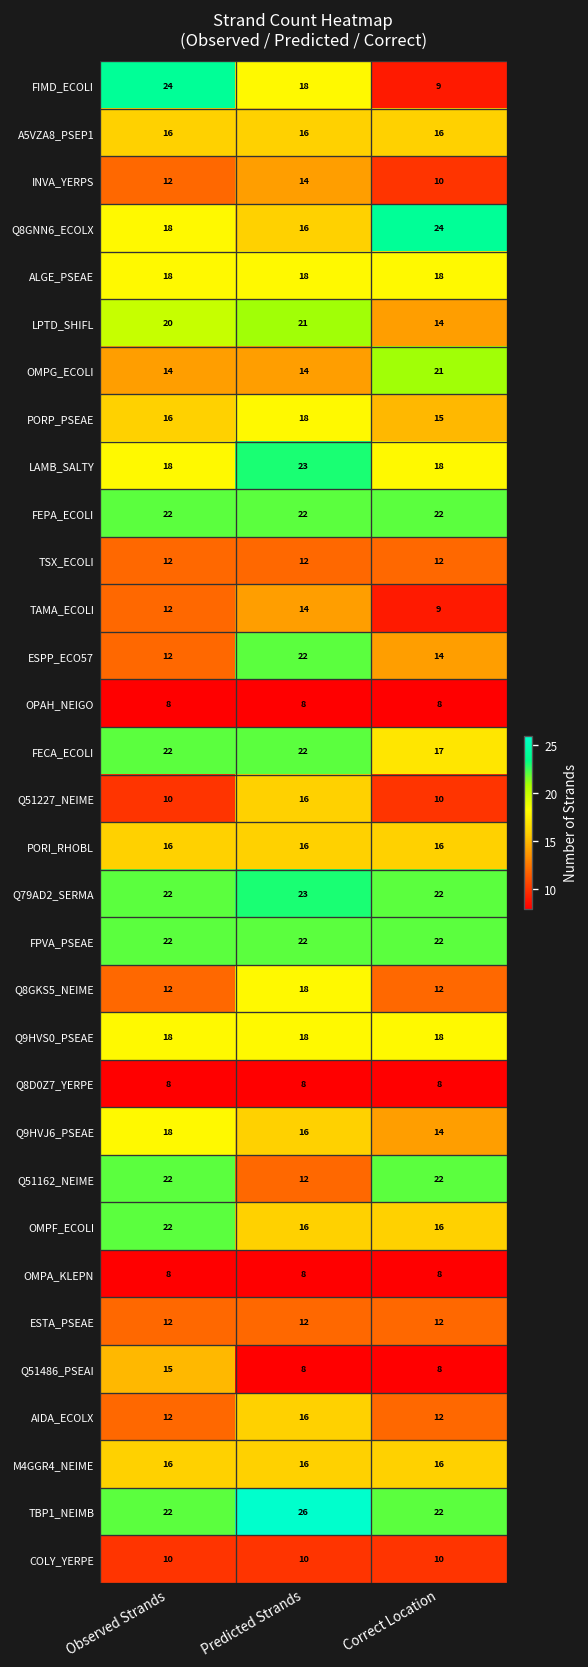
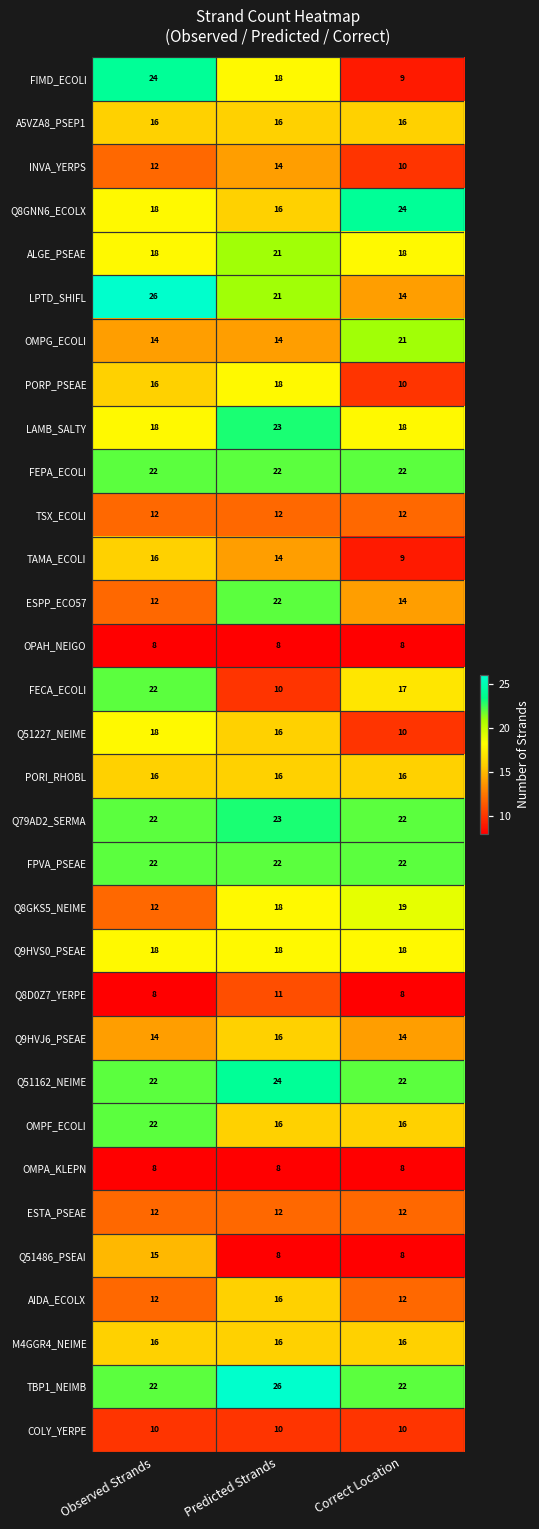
  {
    "FIMD_ECOLI": {
      "Observed Strands": 24,
      "Predicted Strands": 18,
      "Correct Location": 9
    },
    "A5VZA8_PSEP1": {
      "Observed Strands": 16,
      "Predicted Strands": 16,
      "Correct Location": 16
    },
    "INVA_YERPS": {
      "Observed Strands": 12,
      "Predicted Strands": 14,
      "Correct Location": 10
    },
    "Q8GNN6_ECOLX": {
      "Observed Strands": 18,
      "Predicted Strands": 16,
      "Correct Location": 24
    },
    "ALGE_PSEAE": {
      "Observed Strands": 18,
-     "Predicted Strands": 18,
+     "Predicted Strands": 21,
      "Correct Location": 18
    },
    "LPTD_SHIFL": {
-     "Observed Strands": 20,
+     "Observed Strands": 26,
      "Predicted Strands": 21,
      "Correct Location": 14
    },
    "OMPG_ECOLI": {
      "Observed Strands": 14,
      "Predicted Strands": 14,
      "Correct Location": 21
    },
    "PORP_PSEAE": {
      "Observed Strands": 16,
      "Predicted Strands": 18,
-     "Correct Location": 15
+     "Correct Location": 10
    },
    "LAMB_SALTY": {
      "Observed Strands": 18,
      "Predicted Strands": 23,
      "Correct Location": 18
    },
    "FEPA_ECOLI": {
      "Observed Strands": 22,
      "Predicted Strands": 22,
      "Correct Location": 22
    },
    "TSX_ECOLI": {
      "Observed Strands": 12,
      "Predicted Strands": 12,
      "Correct Location": 12
    },
    "TAMA_ECOLI": {
-     "Observed Strands": 12,
+     "Observed Strands": 16,
      "Predicted Strands": 14,
      "Correct Location": 9
    },
    "ESPP_ECO57": {
      "Observed Strands": 12,
      "Predicted Strands": 22,
      "Correct Location": 14
    },
    "OPAH_NEIGO": {
      "Observed Strands": 8,
      "Predicted Strands": 8,
      "Correct Location": 8
    },
    "FECA_ECOLI": {
      "Observed Strands": 22,
-     "Predicted Strands": 22,
+     "Predicted Strands": 10,
      "Correct Location": 17
    },
    "Q51227_NEIME": {
-     "Observed Strands": 10,
+     "Observed Strands": 18,
      "Predicted Strands": 16,
      "Correct Location": 10
    },
    "PORI_RHOBL": {
      "Observed Strands": 16,
      "Predicted Strands": 16,
      "Correct Location": 16
    },
    "Q79AD2_SERMA": {
      "Observed Strands": 22,
      "Predicted Strands": 23,
      "Correct Location": 22
    },
    "FPVA_PSEAE": {
      "Observed Strands": 22,
      "Predicted Strands": 22,
      "Correct Location": 22
    },
    "Q8GKS5_NEIME": {
      "Observed Strands": 12,
      "Predicted Strands": 18,
-     "Correct Location": 12
+     "Correct Location": 19
    },
    "Q9HVS0_PSEAE": {
      "Observed Strands": 18,
      "Predicted Strands": 18,
      "Correct Location": 18
    },
    "Q8D0Z7_YERPE": {
      "Observed Strands": 8,
-     "Predicted Strands": 8,
+     "Predicted Strands": 11,
      "Correct Location": 8
    },
    "Q9HVJ6_PSEAE": {
-     "Observed Strands": 18,
+     "Observed Strands": 14,
      "Predicted Strands": 16,
      "Correct Location": 14
    },
    "Q51162_NEIME": {
      "Observed Strands": 22,
-     "Predicted Strands": 12,
+     "Predicted Strands": 24,
      "Correct Location": 22
    },
    "OMPF_ECOLI": {
      "Observed Strands": 22,
      "Predicted Strands": 16,
      "Correct Location": 16
    },
    "OMPA_KLEPN": {
      "Observed Strands": 8,
      "Predicted Strands": 8,
      "Correct Location": 8
    },
    "ESTA_PSEAE": {
      "Observed Strands": 12,
      "Predicted Strands": 12,
      "Correct Location": 12
    },
    "Q51486_PSEAI": {
      "Observed Strands": 15,
      "Predicted Strands": 8,
      "Correct Location": 8
    },
    "AIDA_ECOLX": {
      "Observed Strands": 12,
      "Predicted Strands": 16,
      "Correct Location": 12
    },
    "M4GGR4_NEIME": {
      "Observed Strands": 16,
      "Predicted Strands": 16,
      "Correct Location": 16
    },
    "TBP1_NEIMB": {
      "Observed Strands": 22,
      "Predicted Strands": 26,
      "Correct Location": 22
    },
    "COLY_YERPE": {
      "Observed Strands": 10,
      "Predicted Strands": 10,
      "Correct Location": 10
    }
  }
